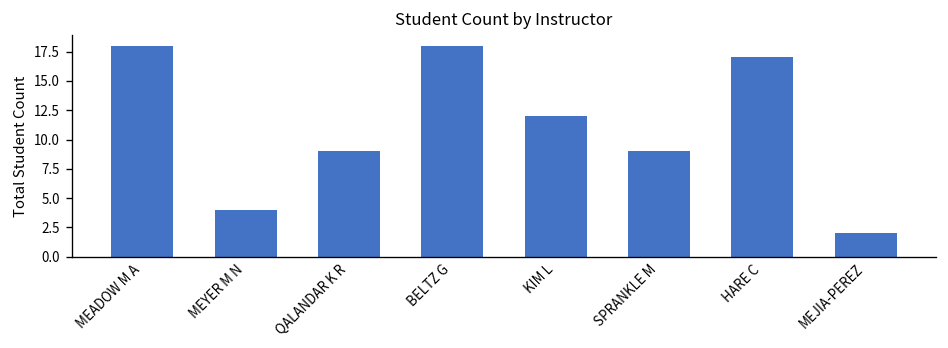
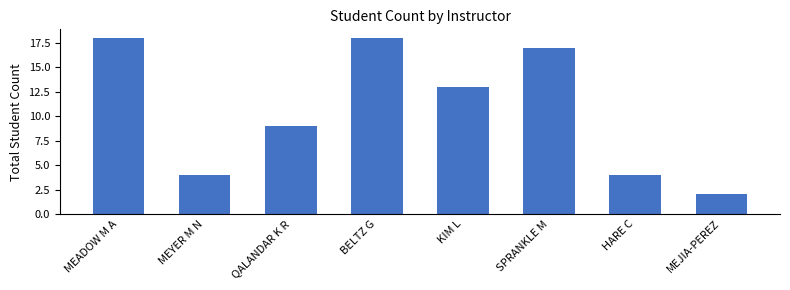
  {
    "MEADOW M A": 18,
    "MEYER M N": 4,
    "QALANDAR K R": 9,
    "BELTZ G": 18,
-   "KIM L": 12,
-   "SPRANKLE M": 9,
-   "HARE C": 17,
+   "KIM L": 13,
+   "SPRANKLE M": 17,
+   "HARE C": 4,
    "MEJIA-PEREZ": 2
  }
